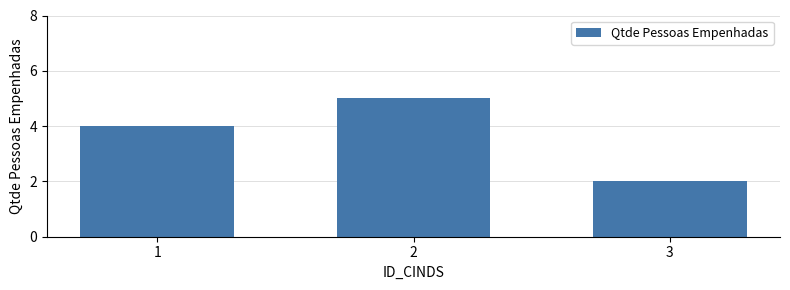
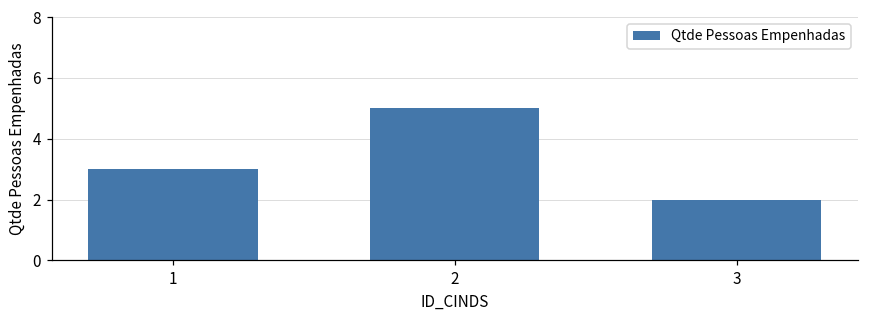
  {
-   "1": 4,
+   "1": 3,
    "2": 5,
    "3": 2
  }
